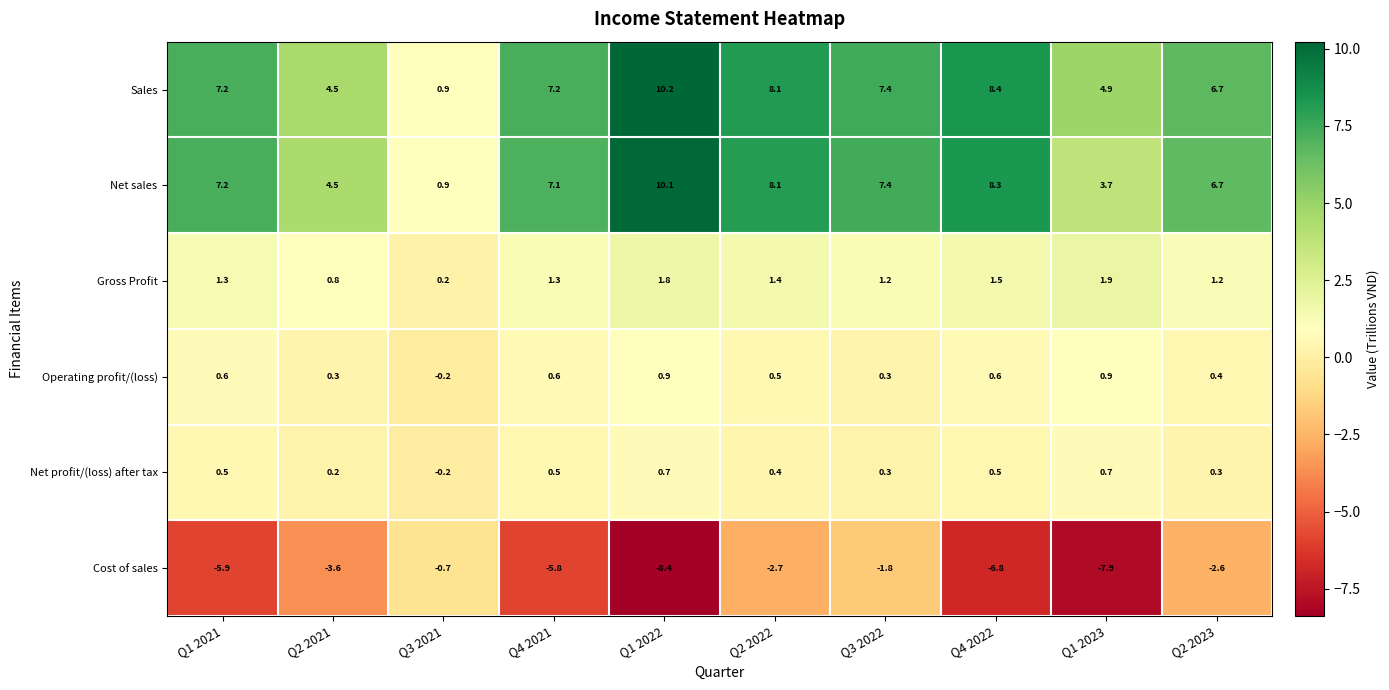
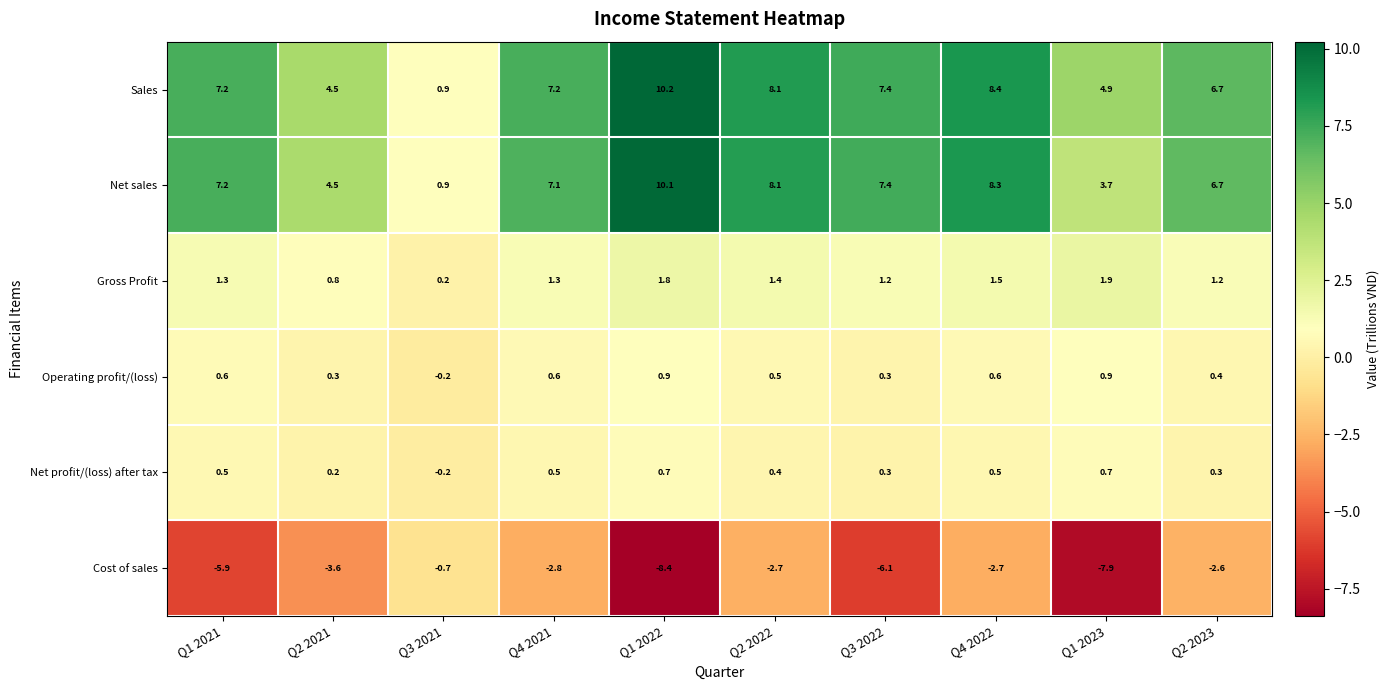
  {
    "Sales": {
      "Q1 2021": 7.2,
      "Q2 2021": 4.5,
      "Q3 2021": 0.9,
      "Q4 2021": 7.2,
      "Q1 2022": 10.2,
      "Q2 2022": 8.1,
      "Q3 2022": 7.4,
      "Q4 2022": 8.4,
      "Q1 2023": 4.9,
      "Q2 2023": 6.7
    },
    "Net sales": {
      "Q1 2021": 7.2,
      "Q2 2021": 4.5,
      "Q3 2021": 0.9,
      "Q4 2021": 7.1,
      "Q1 2022": 10.1,
      "Q2 2022": 8.1,
      "Q3 2022": 7.4,
      "Q4 2022": 8.3,
      "Q1 2023": 3.7,
      "Q2 2023": 6.7
    },
    "Gross Profit": {
      "Q1 2021": 1.3,
      "Q2 2021": 0.8,
      "Q3 2021": 0.2,
      "Q4 2021": 1.3,
      "Q1 2022": 1.8,
      "Q2 2022": 1.4,
      "Q3 2022": 1.2,
      "Q4 2022": 1.5,
      "Q1 2023": 1.9,
      "Q2 2023": 1.2
    },
    "Operating profit/(loss)": {
      "Q1 2021": 0.6,
      "Q2 2021": 0.3,
      "Q3 2021": -0.2,
      "Q4 2021": 0.6,
      "Q1 2022": 0.9,
      "Q2 2022": 0.5,
      "Q3 2022": 0.3,
      "Q4 2022": 0.6,
      "Q1 2023": 0.9,
      "Q2 2023": 0.4
    },
    "Net profit/(loss) after tax": {
      "Q1 2021": 0.5,
      "Q2 2021": 0.2,
      "Q3 2021": -0.2,
      "Q4 2021": 0.5,
      "Q1 2022": 0.7,
      "Q2 2022": 0.4,
      "Q3 2022": 0.3,
      "Q4 2022": 0.5,
      "Q1 2023": 0.7,
      "Q2 2023": 0.3
    },
    "Cost of sales": {
      "Q1 2021": -5.9,
      "Q2 2021": -3.6,
      "Q3 2021": -0.7,
-     "Q4 2021": -5.8,
+     "Q4 2021": -2.8,
      "Q1 2022": -8.4,
      "Q2 2022": -2.7,
-     "Q3 2022": -1.8,
-     "Q4 2022": -6.8,
+     "Q3 2022": -6.1,
+     "Q4 2022": -2.7,
      "Q1 2023": -7.9,
      "Q2 2023": -2.6
    }
  }
